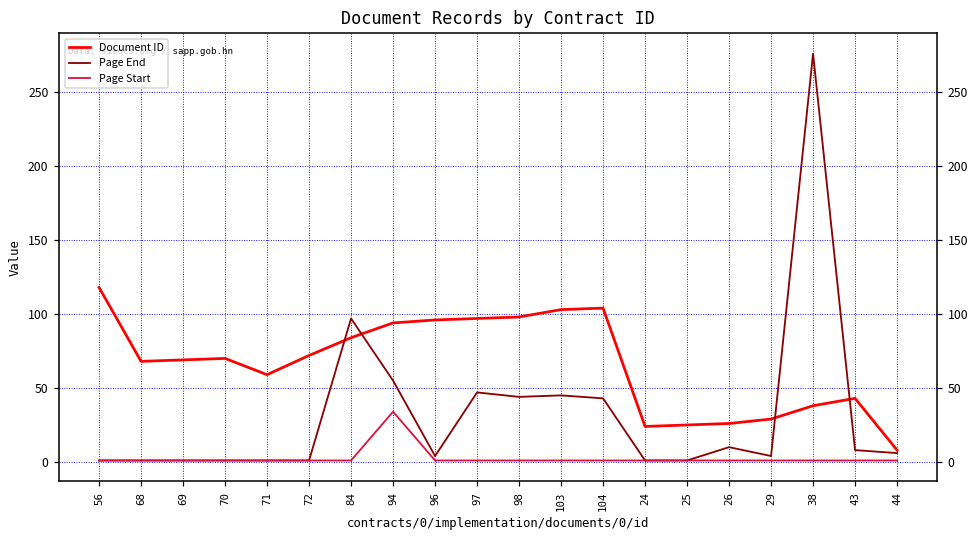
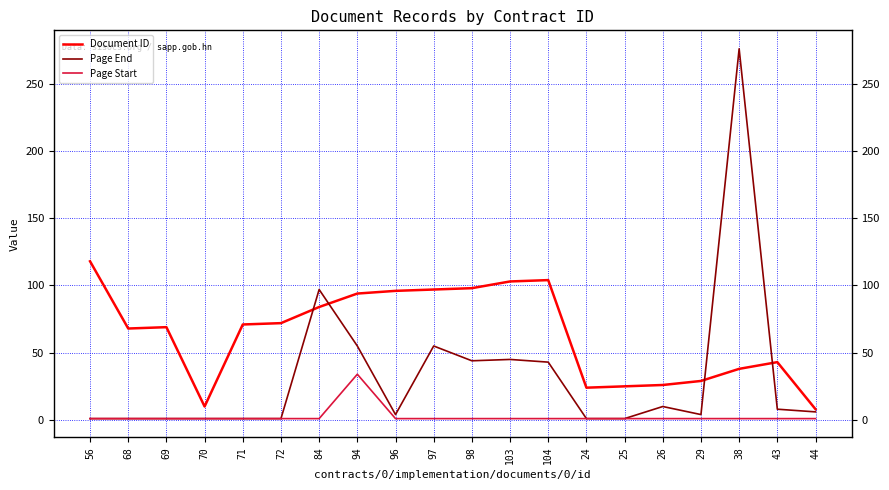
  {
    "Document ID": {
      "56": 118,
      "68": 68,
      "69": 69,
-     "70": 70,
-     "71": 59,
+     "70": 10,
+     "71": 71,
      "72": 72,
      "84": 84,
      "94": 94,
      "96": 96,
      "97": 97,
      "98": 98,
      "103": 103,
      "104": 104,
      "24": 24,
      "25": 25,
      "26": 26,
      "29": 29,
      "38": 38,
      "43": 43,
      "44": 8
    },
    "Page End": {
      "84": 97,
      "94": 55,
      "96": 4,
-     "97": 47,
+     "97": 55,
      "98": 44,
      "103": 45,
      "104": 43,
      "26": 10,
      "29": 4,
      "38": 276,
      "43": 8,
      "44": 6
    },
    "Page Start": {
      "84": 1,
      "94": 34,
      "96": 1,
      "97": 1,
      "98": 1,
      "103": 1,
      "104": 1,
      "26": 1,
      "29": 1,
      "38": 1,
      "43": 1,
      "44": 1
    }
  }
